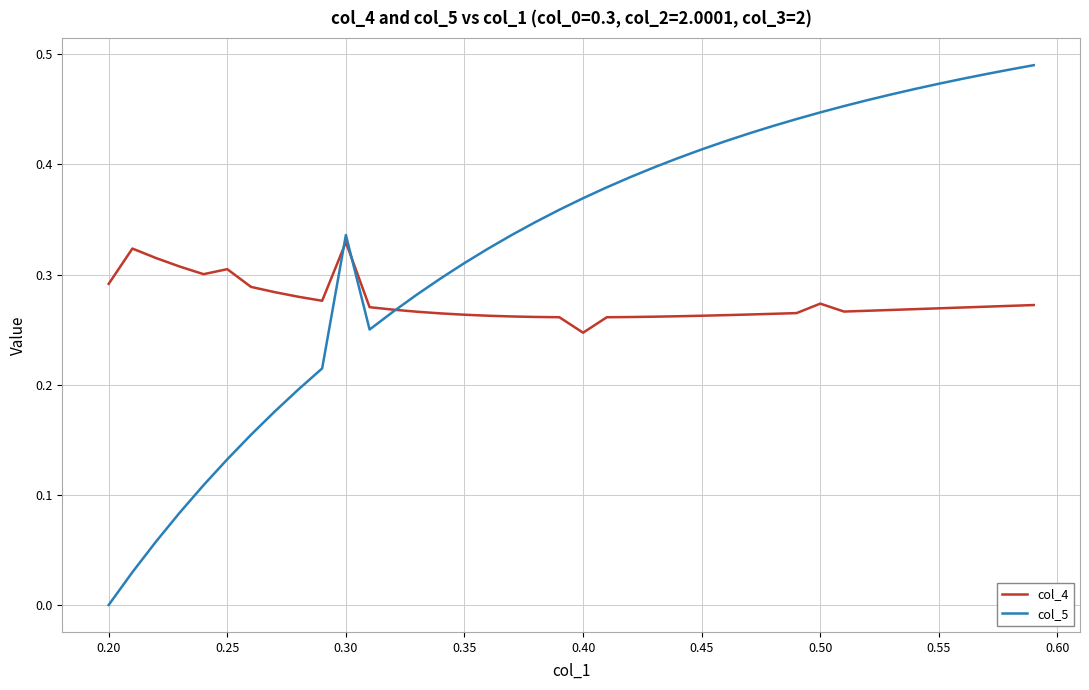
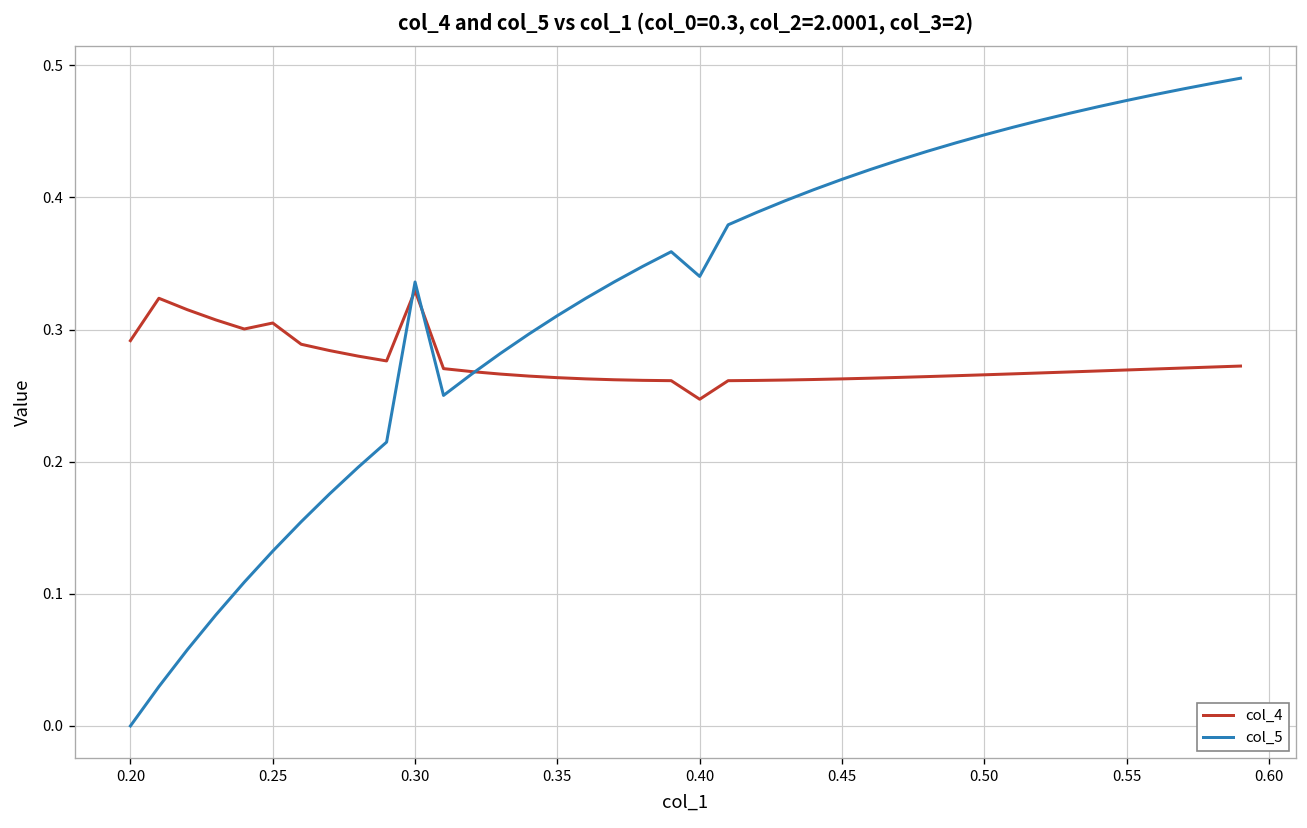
  {
    "col_4": {
      "0.20": 0.292,
      "0.25": 0.305,
      "0.30": 0.329,
      "0.35": 0.264,
      "0.40": 0.247,
      "0.45": 0.263,
-     "0.50": 0.274,
+     "0.50": 0.266,
      "0.55": 0.269
    },
    "col_5": {
      "0.20": 0.000,
      "0.25": 0.132,
      "0.30": 0.336,
      "0.35": 0.310,
-     "0.40": 0.369,
+     "0.40": 0.340,
      "0.45": 0.414,
      "0.50": 0.447,
      "0.55": 0.473
    }
  }
